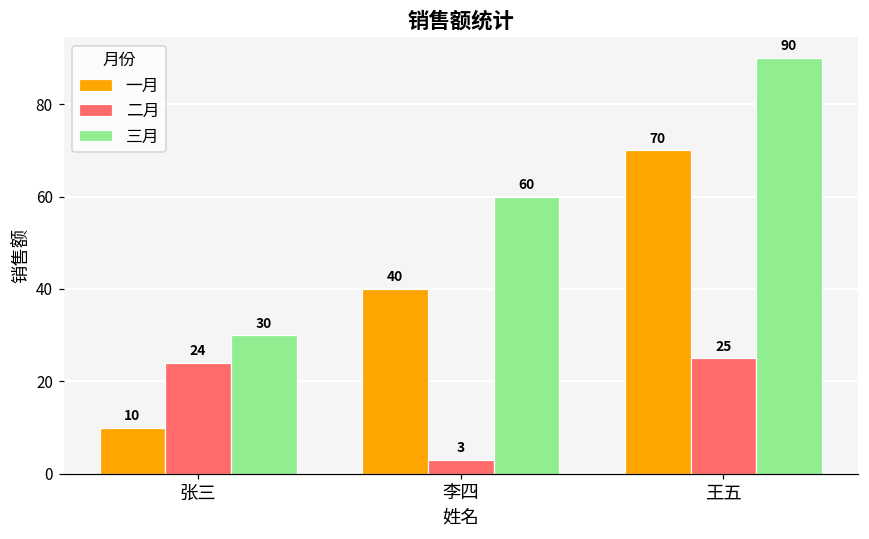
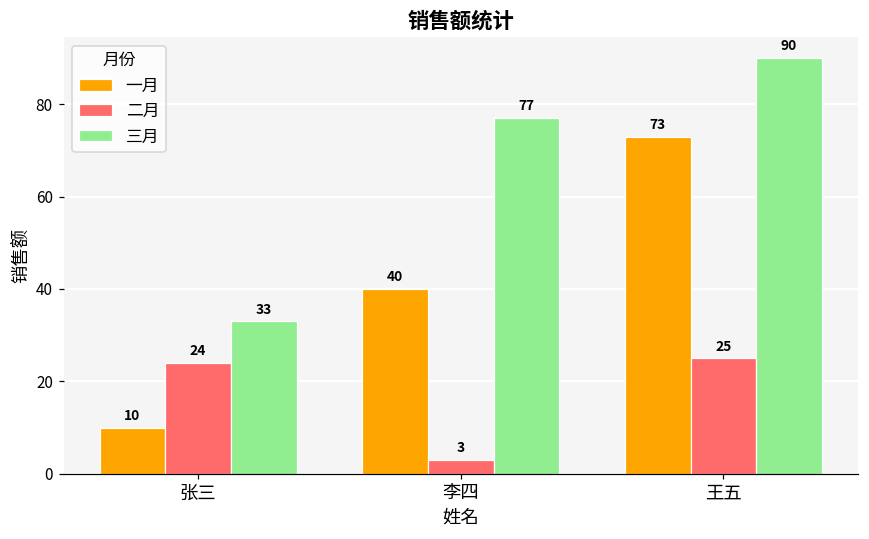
  {
    "一月": {
      "张三": 10,
      "李四": 40,
-     "王五": 70
+     "王五": 73
    },
    "二月": {
      "张三": 24,
      "李四": 3,
      "王五": 25
    },
    "三月": {
-     "张三": 30,
-     "李四": 60,
+     "张三": 33,
+     "李四": 77,
      "王五": 90
    }
  }
